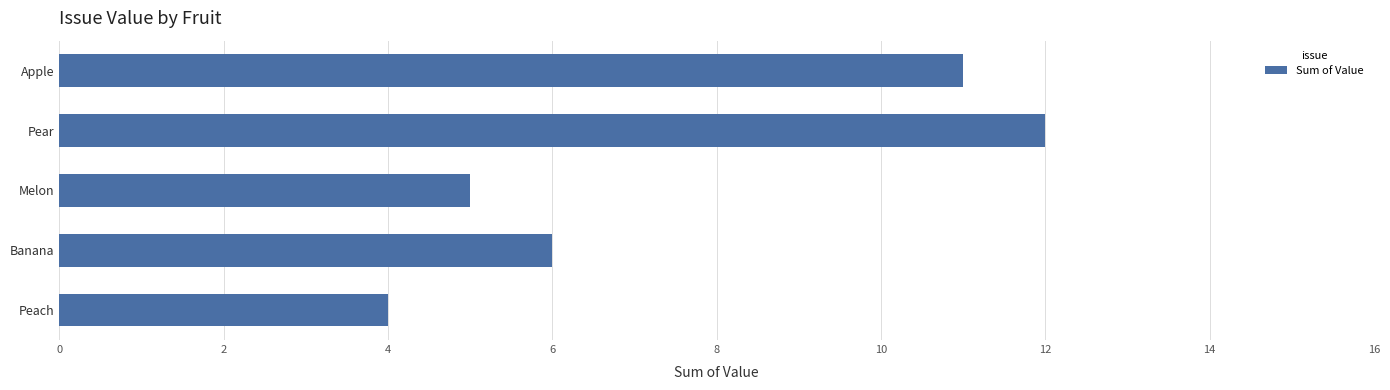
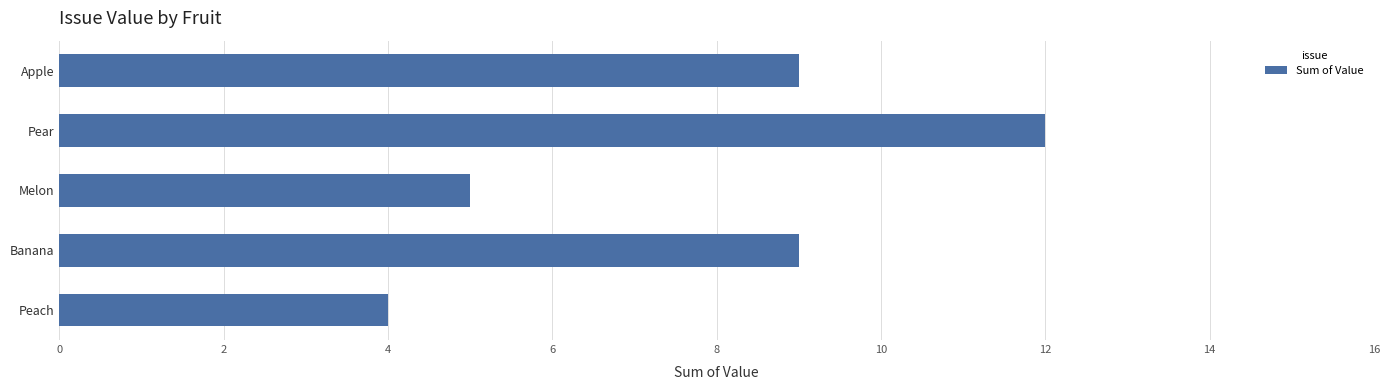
  {
-   "Apple": 11,
+   "Apple": 9,
    "Pear": 12,
    "Melon": 5,
-   "Banana": 6,
+   "Banana": 9,
    "Peach": 4
  }
